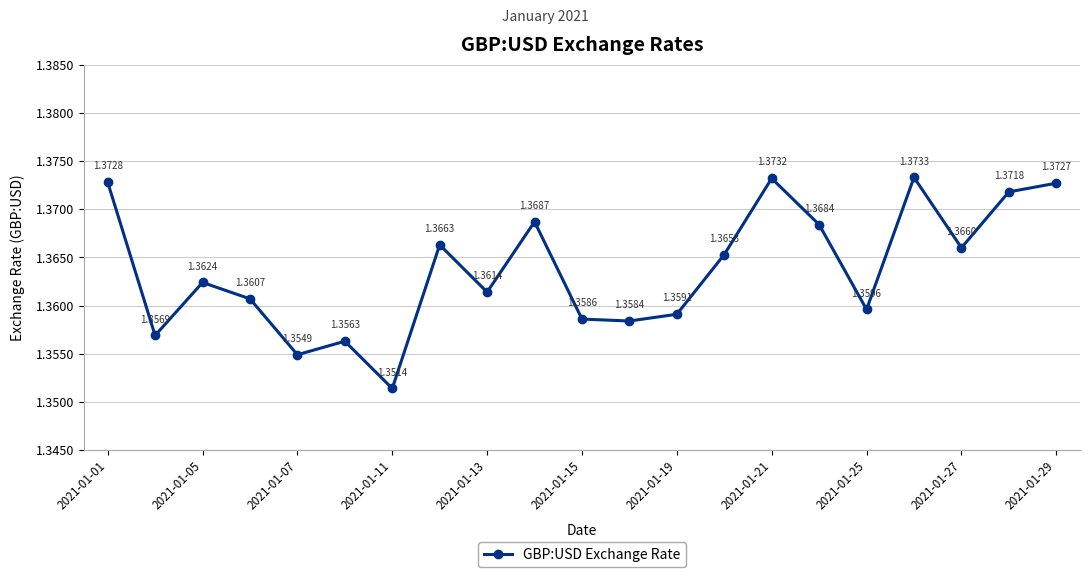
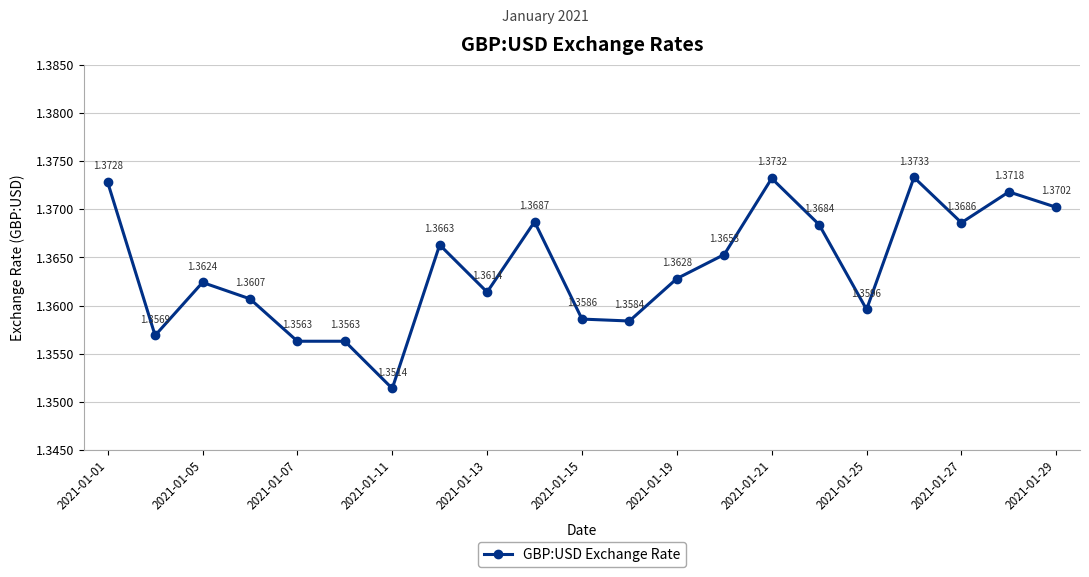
  {
    "2021-01-01": 1.3728,
    "2021-01-05": 1.3624,
-   "2021-01-07": 1.3549,
+   "2021-01-07": 1.3563,
    "2021-01-11": 1.3514,
    "2021-01-13": 1.3614,
    "2021-01-15": 1.3586,
-   "2021-01-19": 1.3591,
+   "2021-01-19": 1.3628,
    "2021-01-21": 1.3732,
    "2021-01-25": 1.3596,
-   "2021-01-27": 1.3660,
-   "2021-01-29": 1.3727
+   "2021-01-27": 1.3686,
+   "2021-01-29": 1.3702
  }
